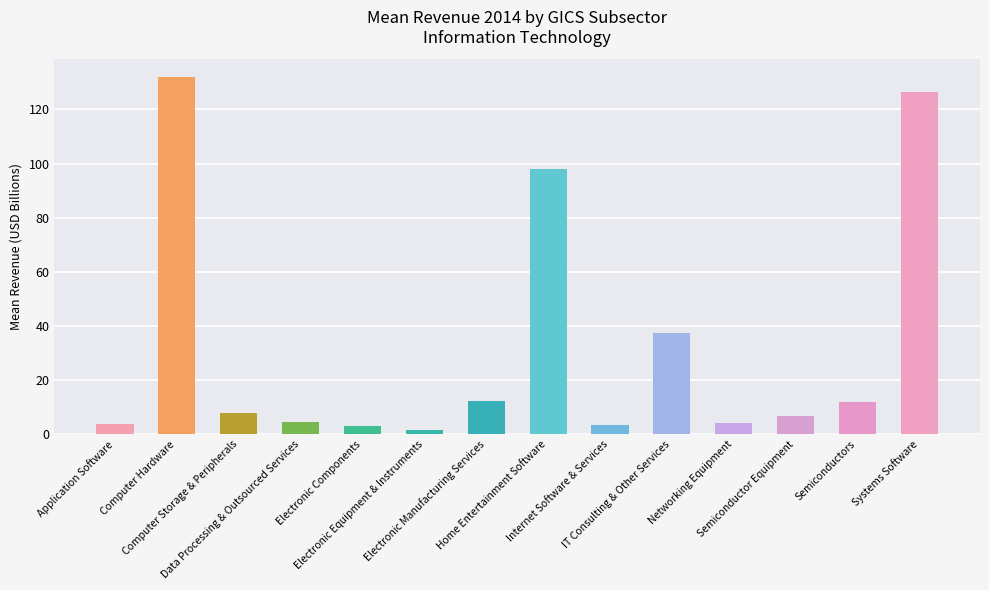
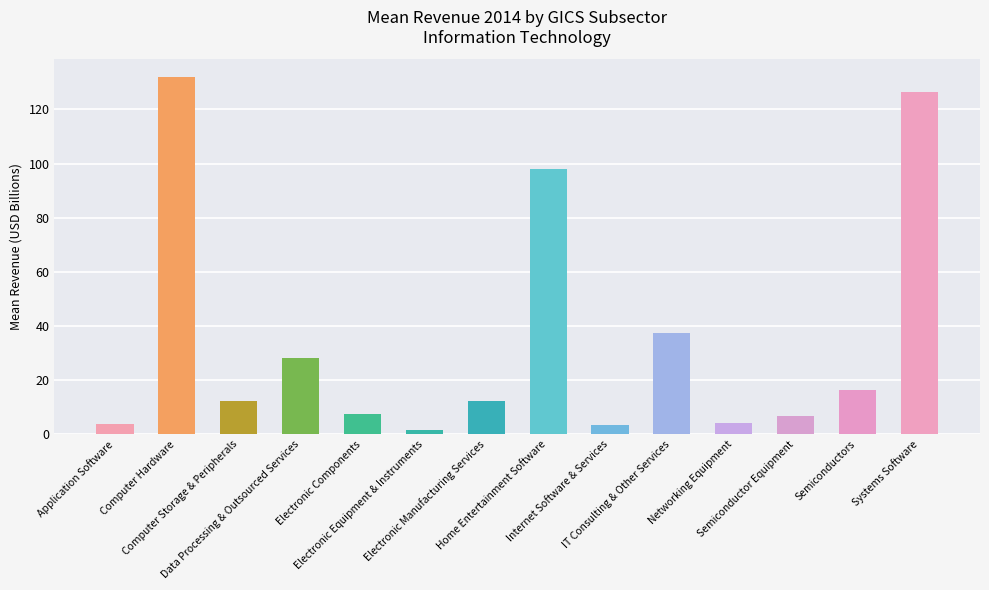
  {
    "Application Software": 4,
    "Computer Hardware": 132,
-   "Computer Storage & Peripherals": 8,
-   "Data Processing & Outsourced Services": 5,
-   "Electronic Components": 3,
+   "Computer Storage & Peripherals": 12,
+   "Data Processing & Outsourced Services": 28,
+   "Electronic Components": 7,
    "Electronic Equipment & Instruments": 2,
    "Electronic Manufacturing Services": 12,
    "Home Entertainment Software": 98,
    "Internet Software & Services": 3,
    "IT Consulting & Other Services": 37,
    "Networking Equipment": 4,
    "Semiconductor Equipment": 7,
-   "Semiconductors": 12,
+   "Semiconductors": 16,
    "Systems Software": 126
  }
